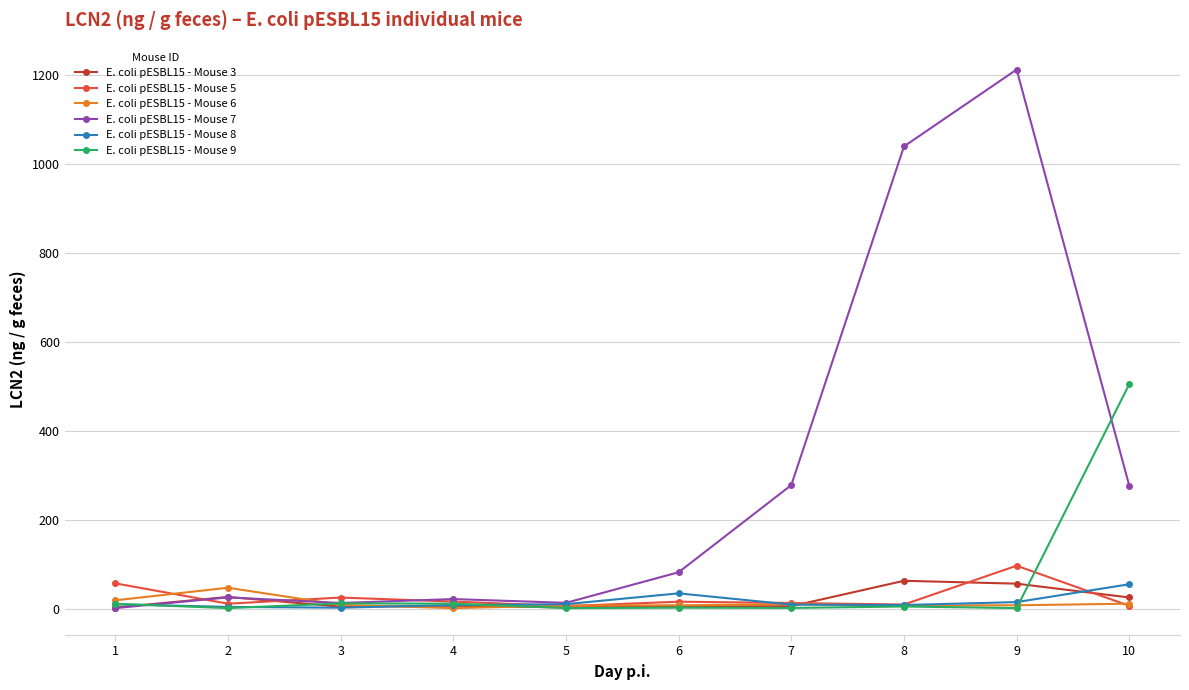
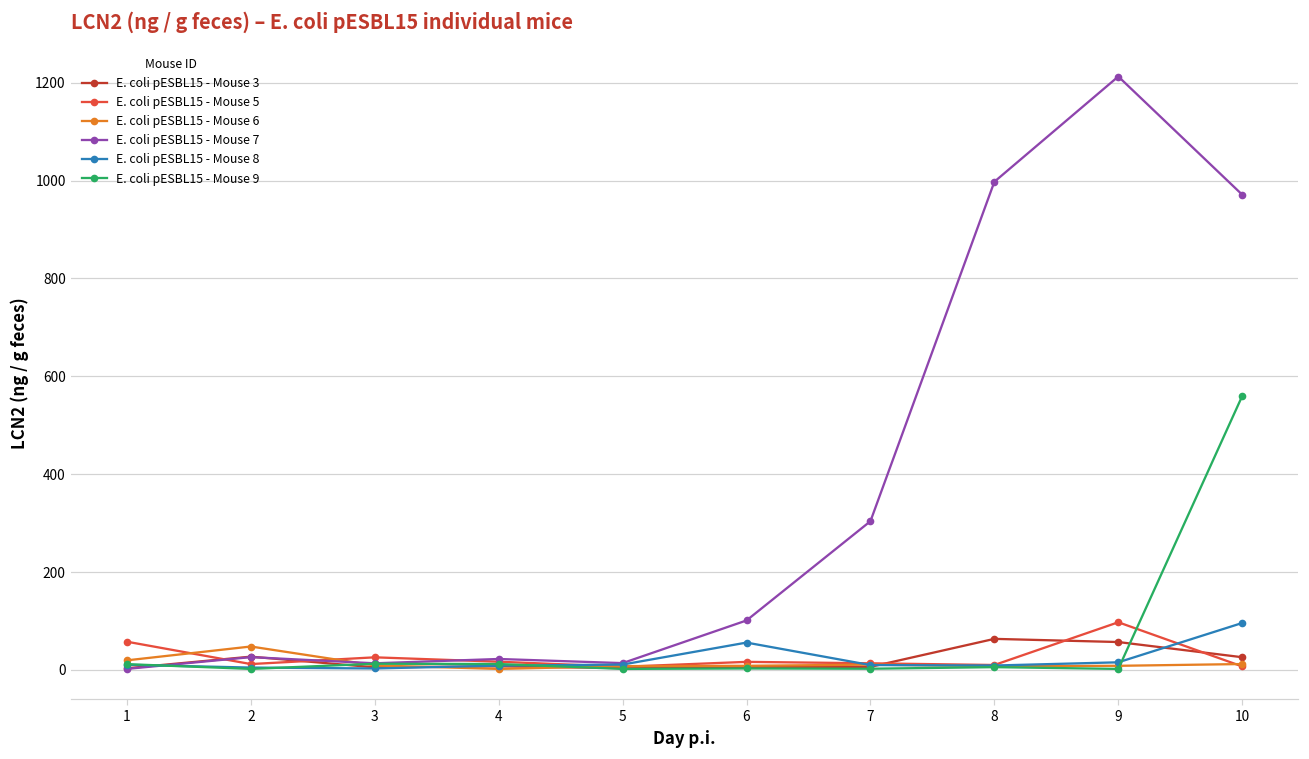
  {
    "E. coli pESBL15 - Mouse 7": {
-     "6": 80,
-     "7": 280,
-     "8": 1040,
+     "6": 100,
+     "7": 300,
+     "8": 1000,
      "9": 1210,
-     "10": 280
+     "10": 970
    },
    "E. coli pESBL15 - Mouse 8": {
-     "6": 40,
+     "6": 60,
      "9": 20,
-     "10": 60
+     "10": 100
    },
    "E. coli pESBL15 - Mouse 9": {
      "9": 0,
-     "10": 510
+     "10": 560
    }
  }
